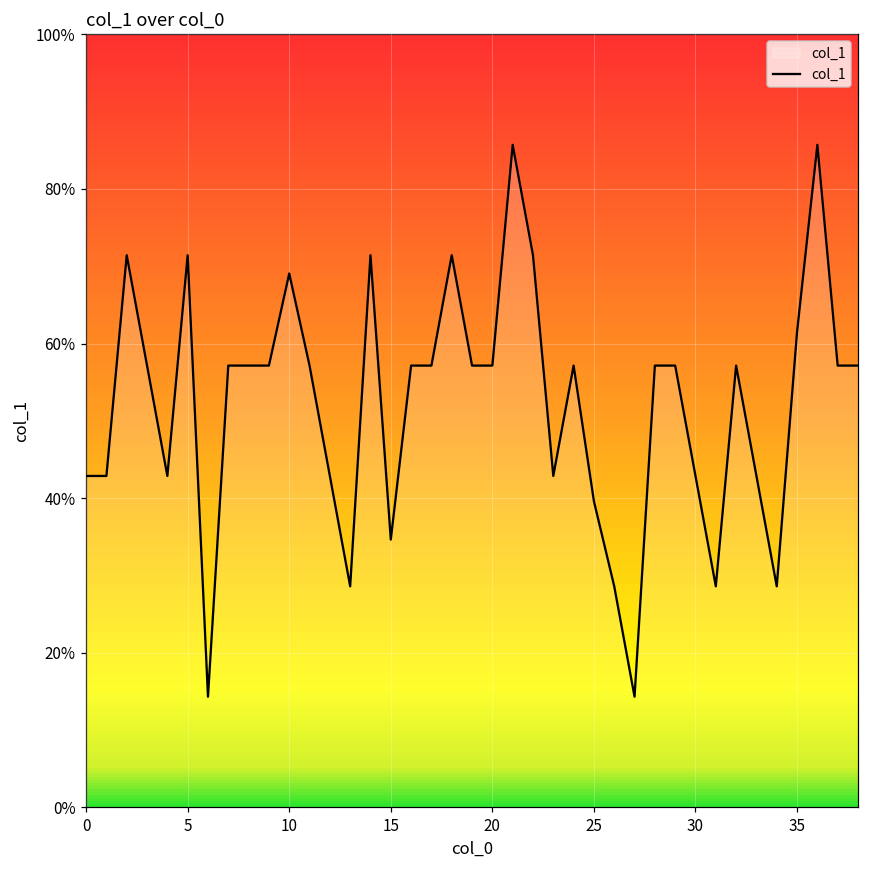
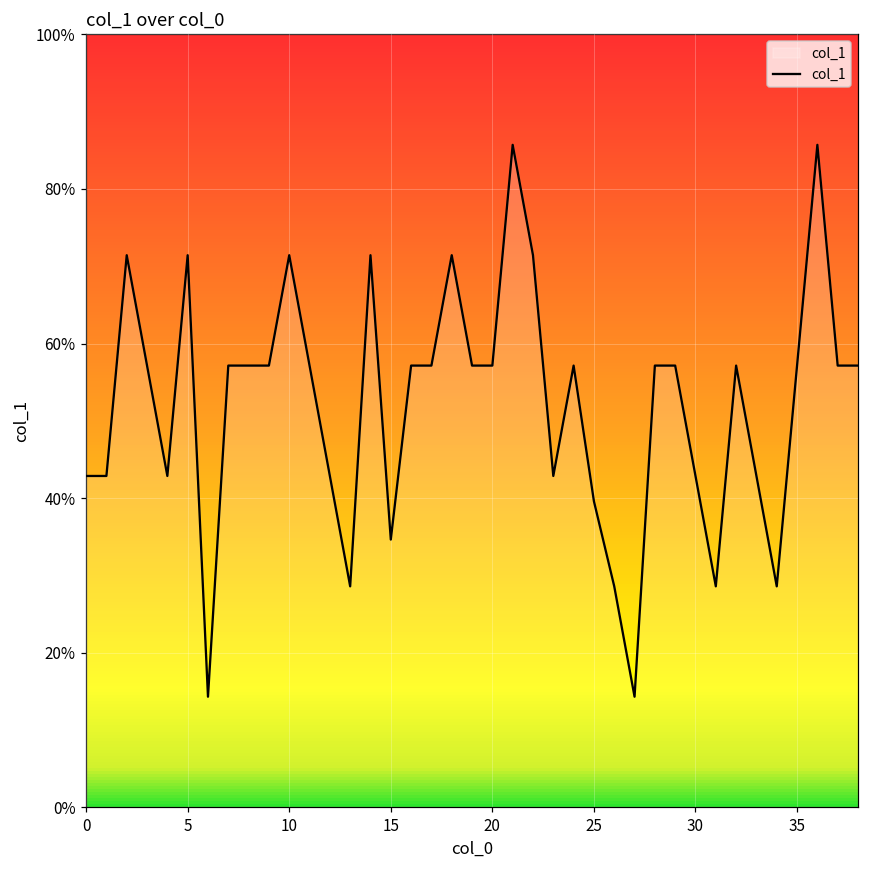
  {
    "0": "43%",
    "5": "71%",
-   "10": "69%",
+   "10": "71%",
    "15": "35%",
    "20": "57%",
    "25": "40%",
    "30": "43%",
-   "35": "62%"
+   "35": "57%"
  }
